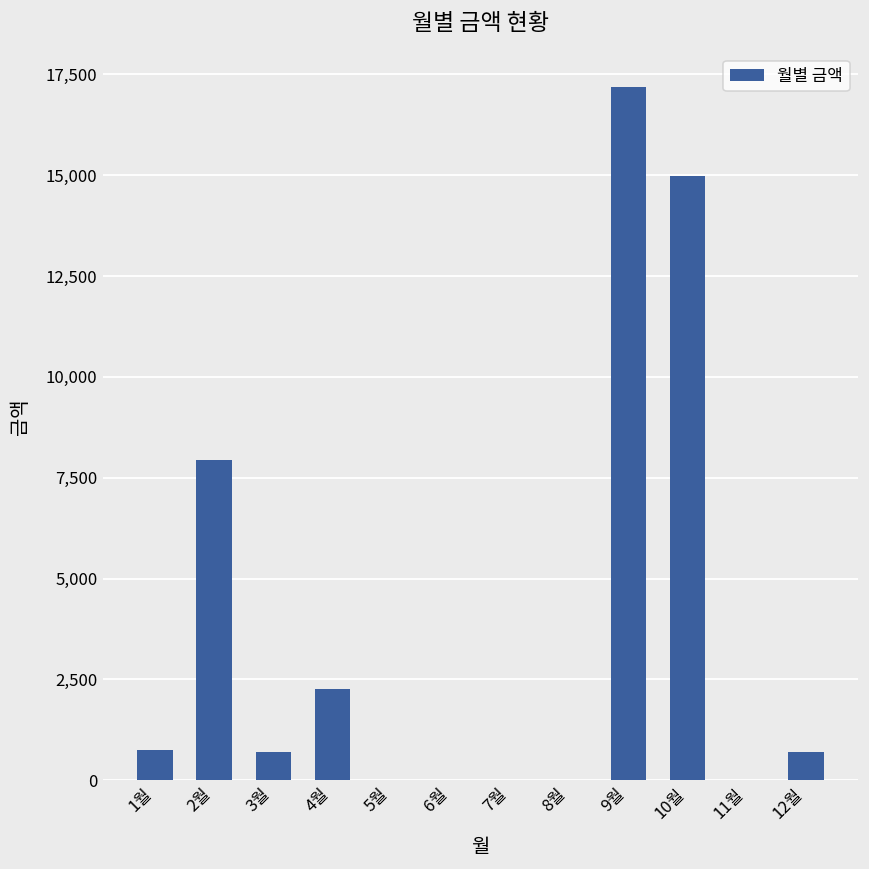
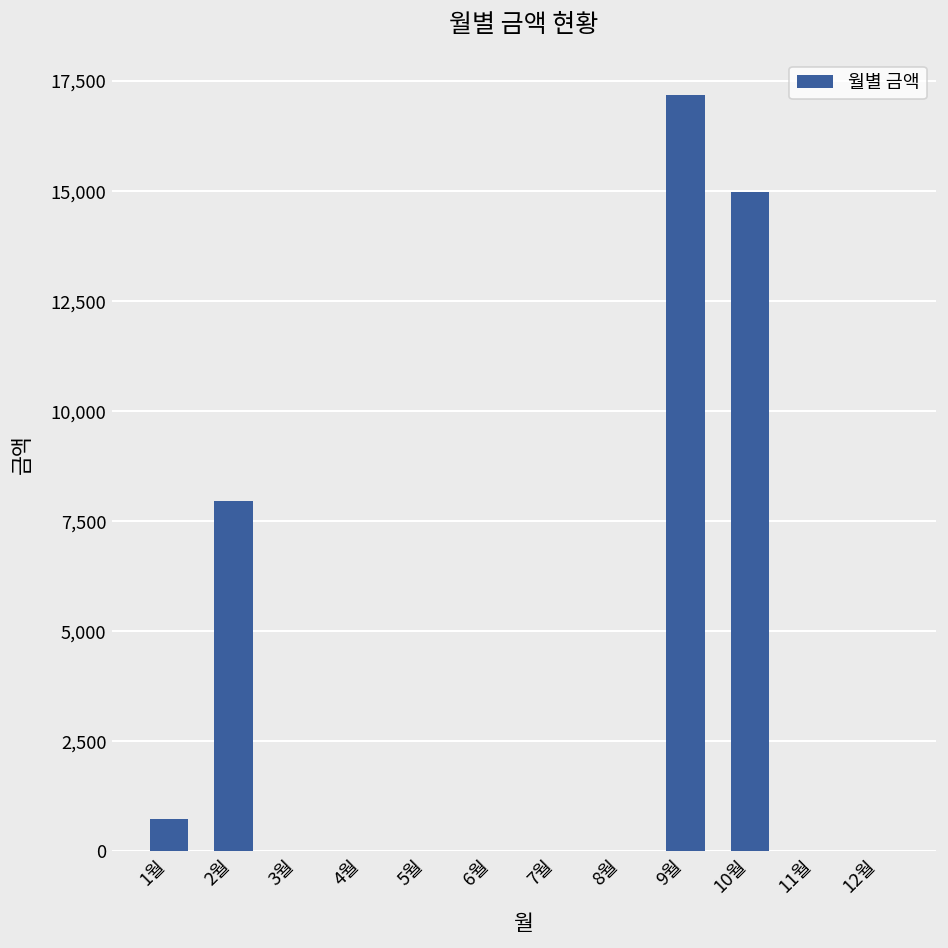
  {
    "1월": "700",
    "2월": "7,900",
-   "3월": "700",
-   "4월": "2,300",
+   "3월": "0",
+   "4월": "0",
    "5월": "0",
    "6월": "0",
    "7월": "0",
    "8월": "0",
    "9월": "17,200",
    "10월": "15,000",
    "11월": "0",
-   "12월": "700"
+   "12월": "0"
  }
